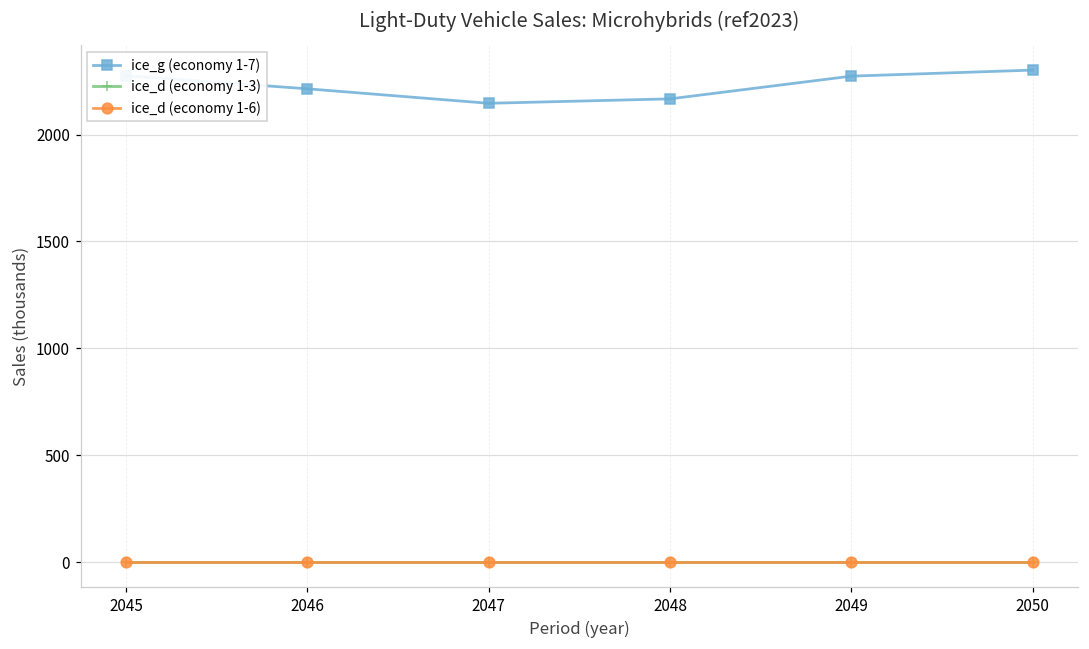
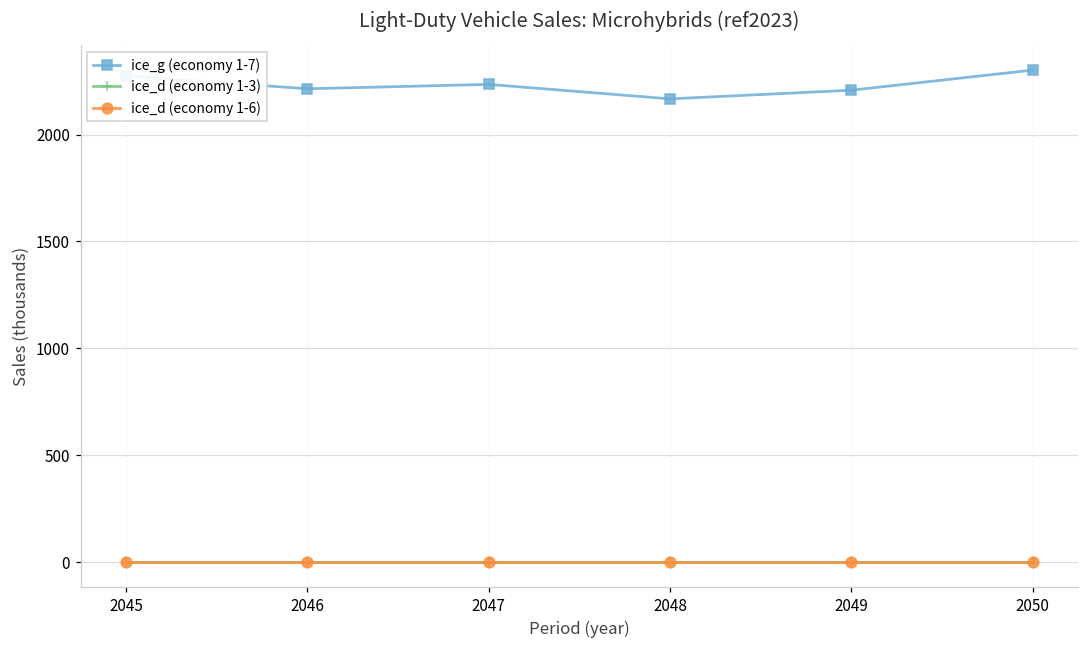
  {
    "ice_g (economy 1-7)": {
      "2046": 2210,
-     "2047": 2150,
+     "2047": 2230,
      "2048": 2170,
-     "2049": 2270,
+     "2049": 2210,
      "2050": 2300
    },
    "ice_d (economy 1-6)": {
      "2045": 0,
      "2046": 0,
      "2047": 0,
      "2048": 0,
      "2049": 0,
      "2050": 0
    }
  }
